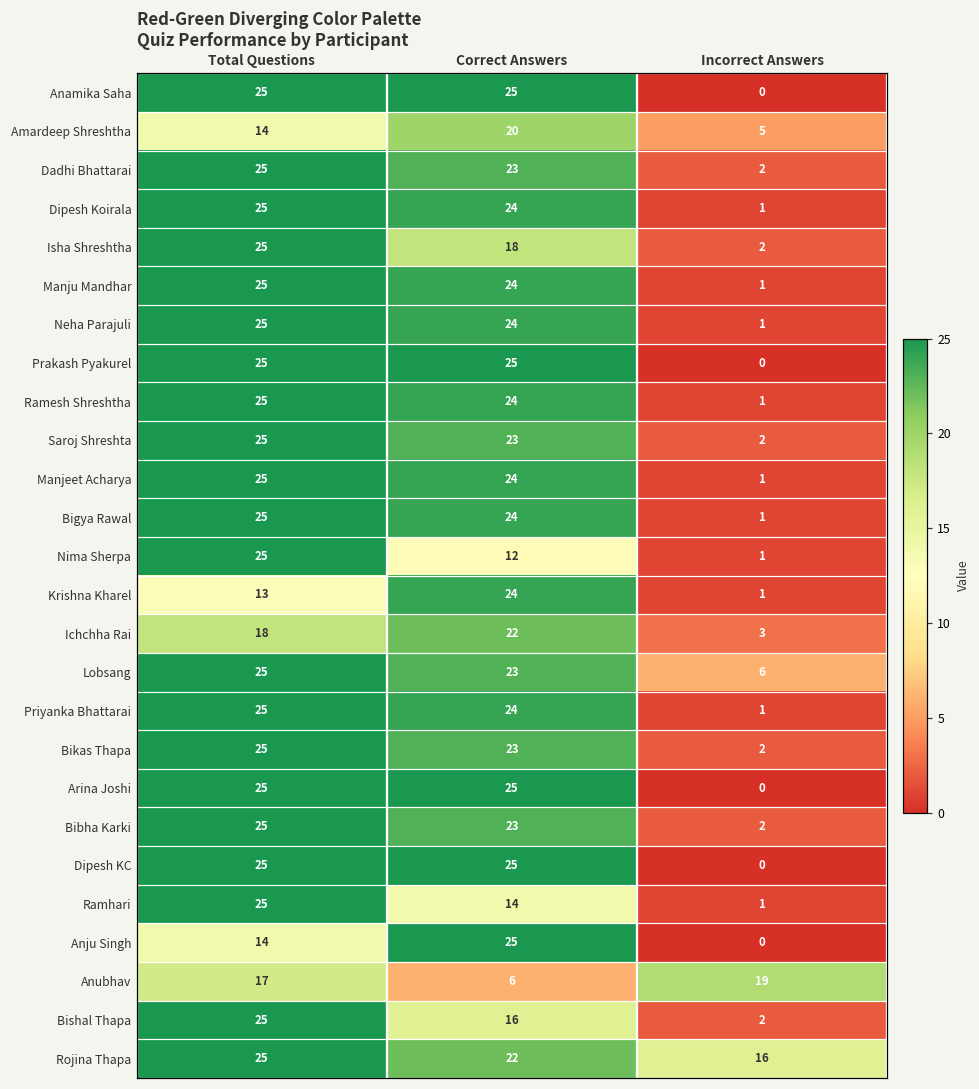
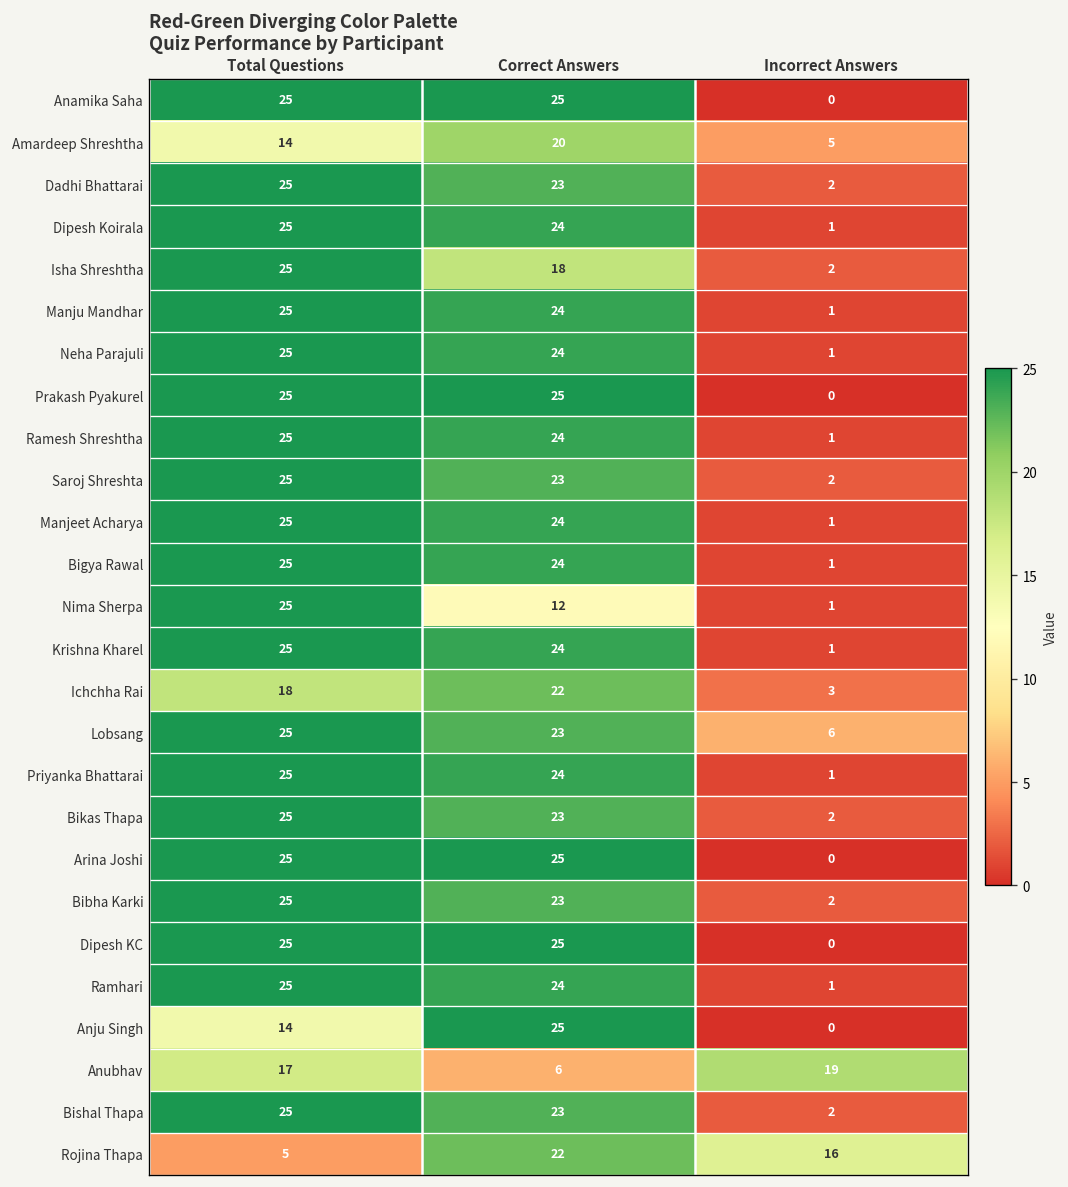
  {
    "Anamika Saha": {
      "Total Questions": 25,
      "Correct Answers": 25,
      "Incorrect Answers": 0
    },
    "Amardeep Shreshtha": {
      "Total Questions": 14,
      "Correct Answers": 20,
      "Incorrect Answers": 5
    },
    "Dadhi Bhattarai": {
      "Total Questions": 25,
      "Correct Answers": 23,
      "Incorrect Answers": 2
    },
    "Dipesh Koirala": {
      "Total Questions": 25,
      "Correct Answers": 24,
      "Incorrect Answers": 1
    },
    "Isha Shreshtha": {
      "Total Questions": 25,
      "Correct Answers": 18,
      "Incorrect Answers": 2
    },
    "Manju Mandhar": {
      "Total Questions": 25,
      "Correct Answers": 24,
      "Incorrect Answers": 1
    },
    "Neha Parajuli": {
      "Total Questions": 25,
      "Correct Answers": 24,
      "Incorrect Answers": 1
    },
    "Prakash Pyakurel": {
      "Total Questions": 25,
      "Correct Answers": 25,
      "Incorrect Answers": 0
    },
    "Ramesh Shreshtha": {
      "Total Questions": 25,
      "Correct Answers": 24,
      "Incorrect Answers": 1
    },
    "Saroj Shreshta": {
      "Total Questions": 25,
      "Correct Answers": 23,
      "Incorrect Answers": 2
    },
    "Manjeet Acharya": {
      "Total Questions": 25,
      "Correct Answers": 24,
      "Incorrect Answers": 1
    },
    "Bigya Rawal": {
      "Total Questions": 25,
      "Correct Answers": 24,
      "Incorrect Answers": 1
    },
    "Nima Sherpa": {
      "Total Questions": 25,
      "Correct Answers": 12,
      "Incorrect Answers": 1
    },
    "Krishna Kharel": {
-     "Total Questions": 13,
+     "Total Questions": 25,
      "Correct Answers": 24,
      "Incorrect Answers": 1
    },
    "Ichchha Rai": {
      "Total Questions": 18,
      "Correct Answers": 22,
      "Incorrect Answers": 3
    },
    "Lobsang": {
      "Total Questions": 25,
      "Correct Answers": 23,
      "Incorrect Answers": 6
    },
    "Priyanka Bhattarai": {
      "Total Questions": 25,
      "Correct Answers": 24,
      "Incorrect Answers": 1
    },
    "Bikas Thapa": {
      "Total Questions": 25,
      "Correct Answers": 23,
      "Incorrect Answers": 2
    },
    "Arina Joshi": {
      "Total Questions": 25,
      "Correct Answers": 25,
      "Incorrect Answers": 0
    },
    "Bibha Karki": {
      "Total Questions": 25,
      "Correct Answers": 23,
      "Incorrect Answers": 2
    },
    "Dipesh KC": {
      "Total Questions": 25,
      "Correct Answers": 25,
      "Incorrect Answers": 0
    },
    "Ramhari": {
      "Total Questions": 25,
-     "Correct Answers": 14,
+     "Correct Answers": 24,
      "Incorrect Answers": 1
    },
    "Anju Singh": {
      "Total Questions": 14,
      "Correct Answers": 25,
      "Incorrect Answers": 0
    },
    "Anubhav": {
      "Total Questions": 17,
      "Correct Answers": 6,
      "Incorrect Answers": 19
    },
    "Bishal Thapa": {
      "Total Questions": 25,
-     "Correct Answers": 16,
+     "Correct Answers": 23,
      "Incorrect Answers": 2
    },
    "Rojina Thapa": {
-     "Total Questions": 25,
+     "Total Questions": 5,
      "Correct Answers": 22,
      "Incorrect Answers": 16
    }
  }
